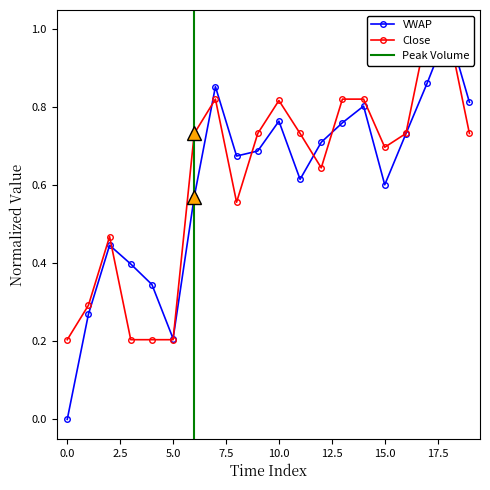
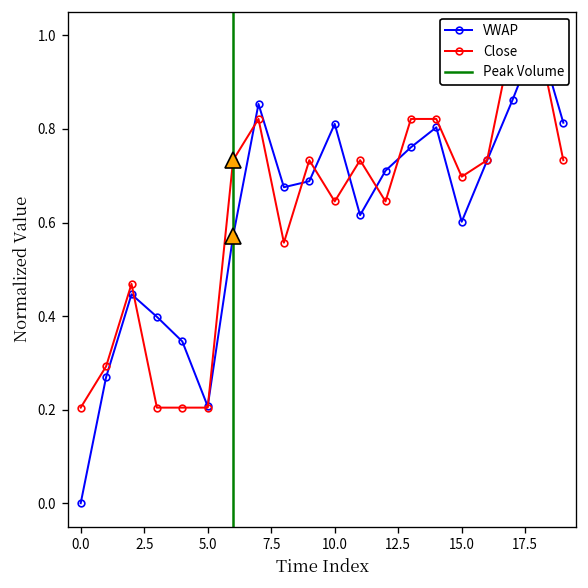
  {
    "VWAP": {
      "0.0": 0.00,
-     "10.0": 0.76,
+     "10.0": 0.81,
      "15.0": 0.60
    },
    "Close": {
      "0.0": 0.20,
-     "10.0": 0.82,
+     "10.0": 0.65,
      "15.0": 0.70
    }
  }
